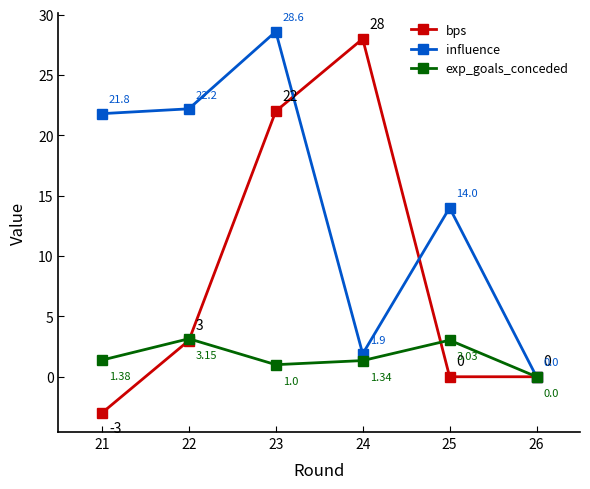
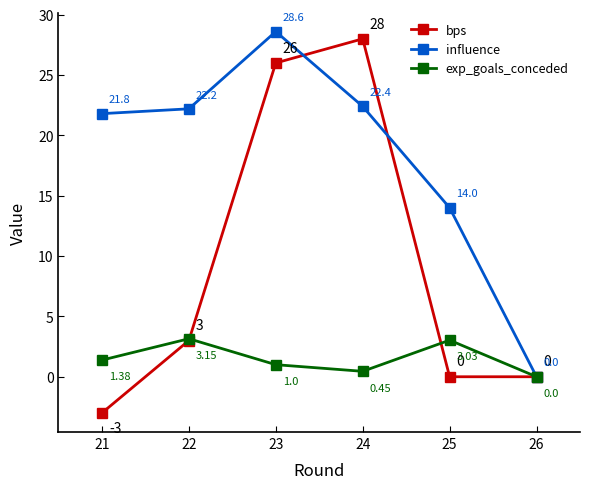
  {
    "bps": {
      "21": -3,
-     "23": 22,
+     "23": 26,
      "24": 28
    },
    "influence": {
      "21": 21.8,
      "22": 22.2,
      "23": 28.6,
-     "24": 1.9,
+     "24": 22.4,
      "25": 14.0
    },
    "exp_goals_conceded": {
      "21": 1.38,
      "23": 1.0,
-     "24": 1.34
+     "24": 0.45
    }
  }
